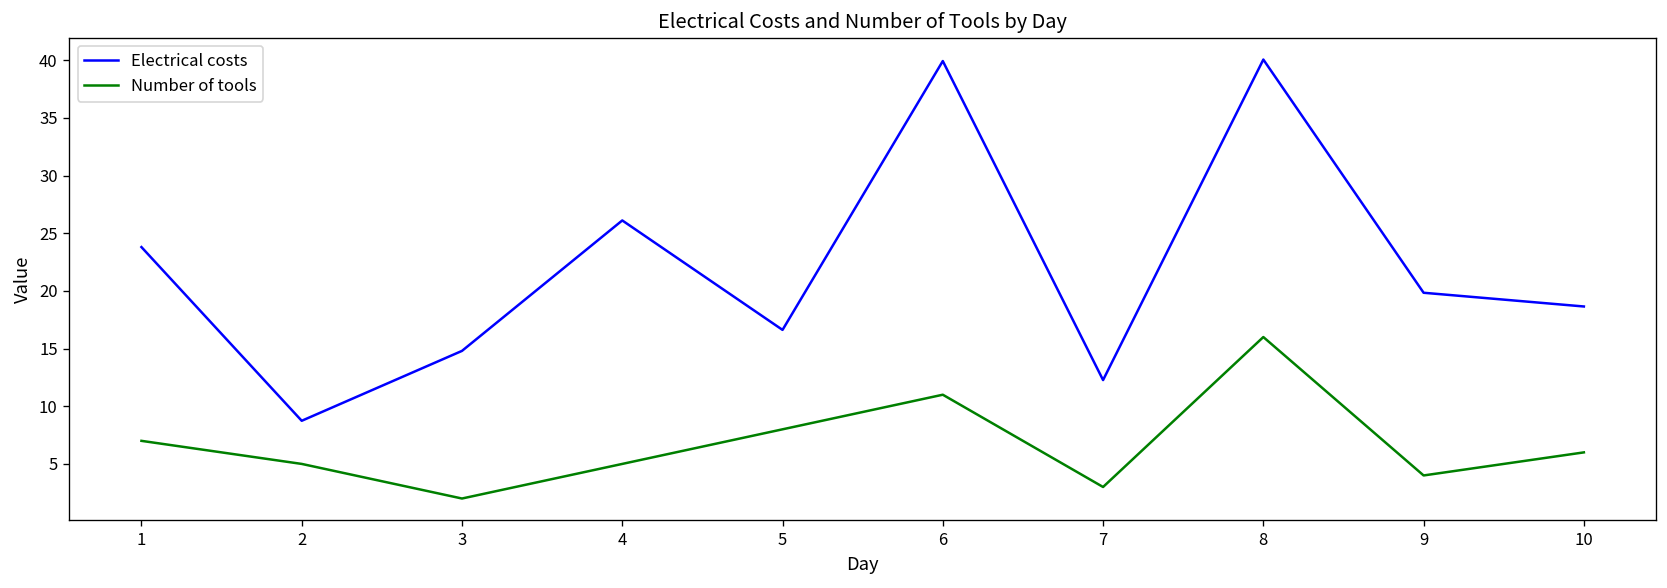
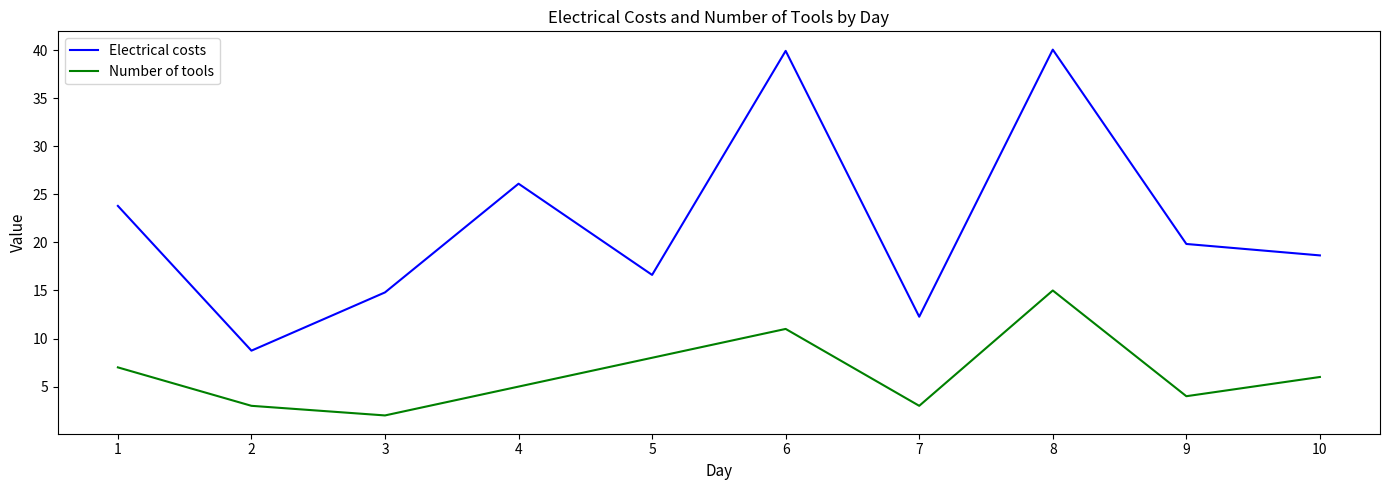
  {
    "Electrical costs": {
      "1": 24,
      "2": 9,
      "3": 15,
      "4": 26,
      "5": 17,
      "6": 40,
      "7": 12,
      "8": 40,
      "9": 20,
      "10": 19
    },
    "Number of tools": {
      "1": 7,
-     "2": 5,
+     "2": 3,
      "3": 2,
      "4": 5,
      "5": 8,
      "6": 11,
      "7": 3,
-     "8": 16,
+     "8": 15,
      "9": 4,
      "10": 6
    }
  }
